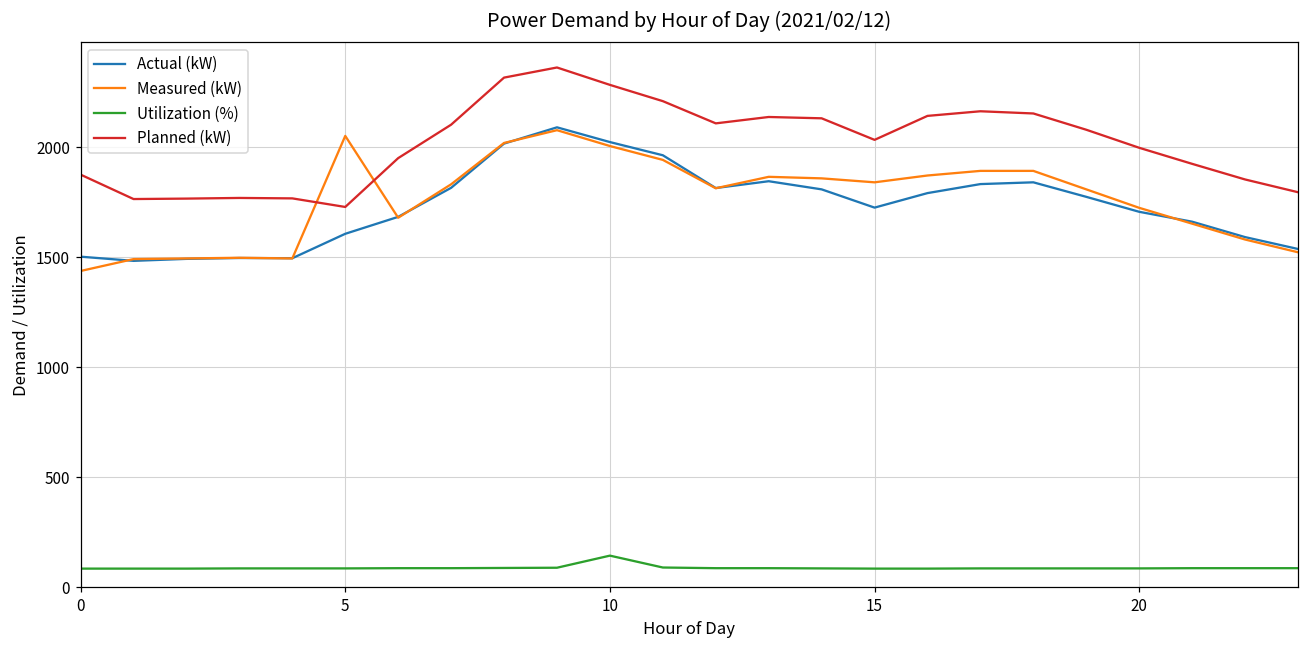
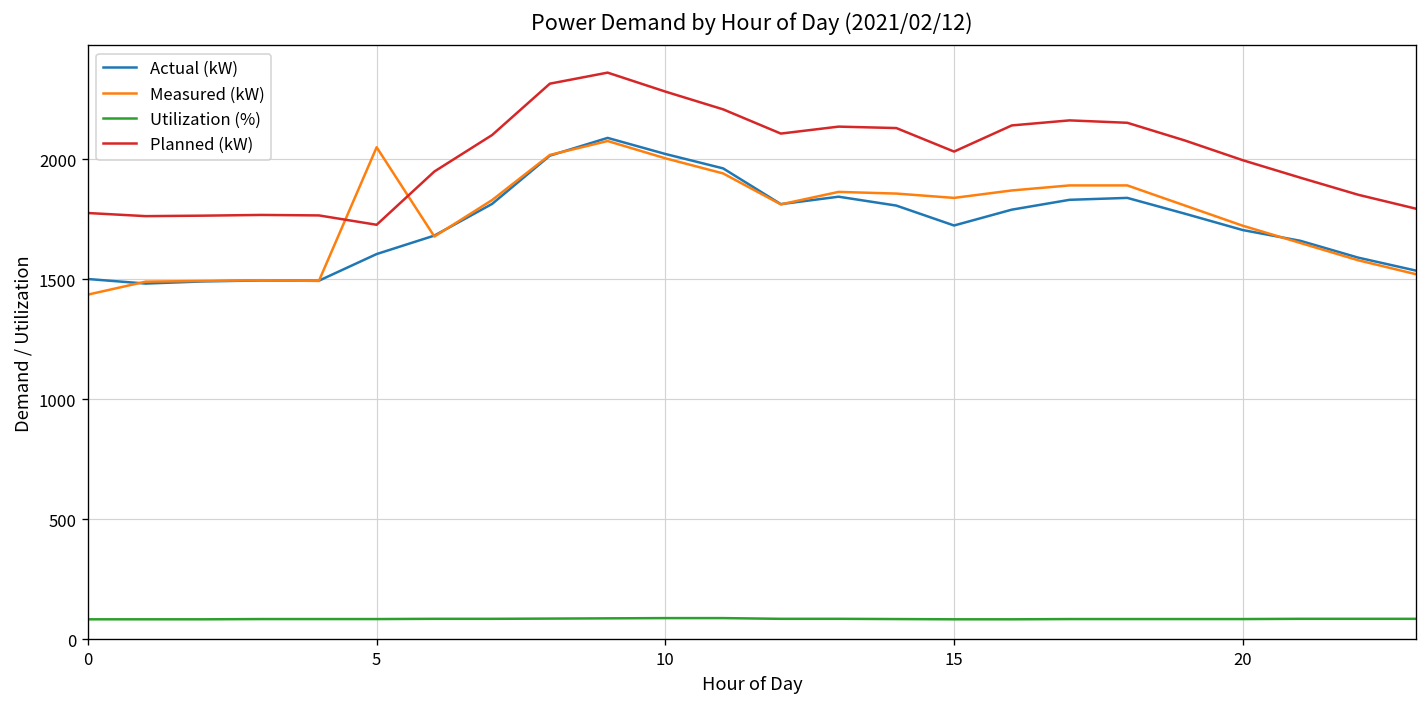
  {
    "Actual (kW)": {
      "0": 1500,
      "5": 1610,
      "10": 2020,
      "15": 1730,
      "20": 1710
    },
    "Measured (kW)": {
      "0": 1440,
      "5": 2050,
      "10": 2010,
      "15": 1840,
      "20": 1720
    },
    "Utilization (%)": {
      "0": 80,
      "5": 90,
-     "10": 140,
+     "10": 90,
      "15": 80,
      "20": 90
    },
    "Planned (kW)": {
-     "0": 1880,
+     "0": 1780,
      "5": 1730,
      "10": 2280,
      "15": 2030,
      "20": 2000
    }
  }
